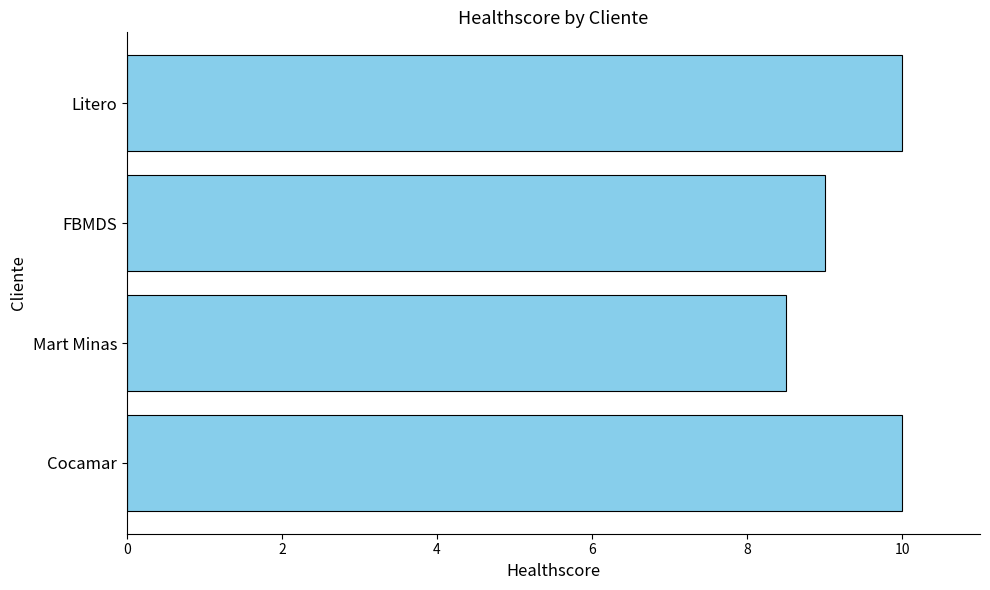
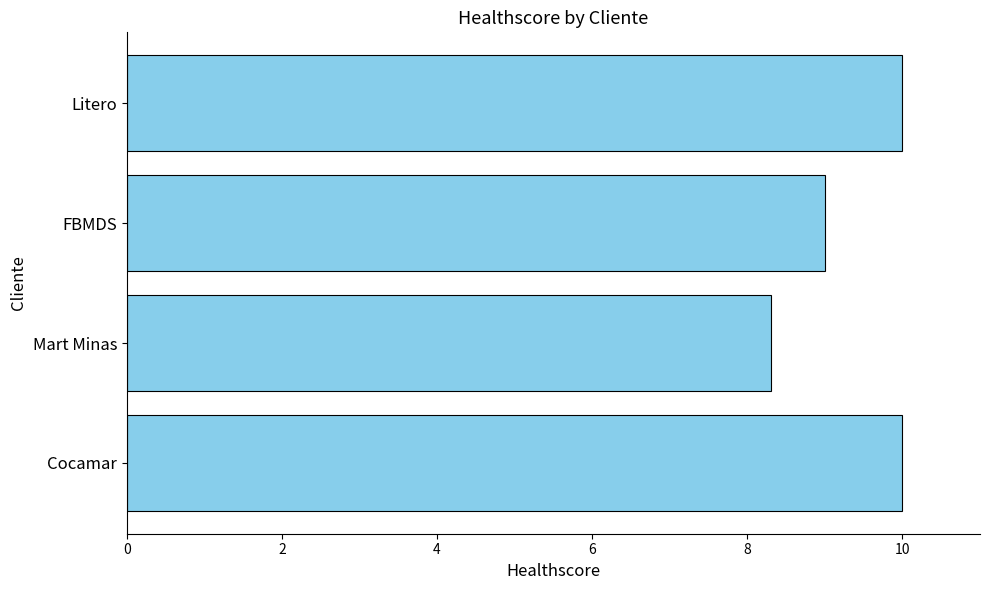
  {
    "Litero": 10.0,
    "FBMDS": 9.0,
-   "Mart Minas": 8.5,
+   "Mart Minas": 8.3,
    "Cocamar": 10.0
  }
